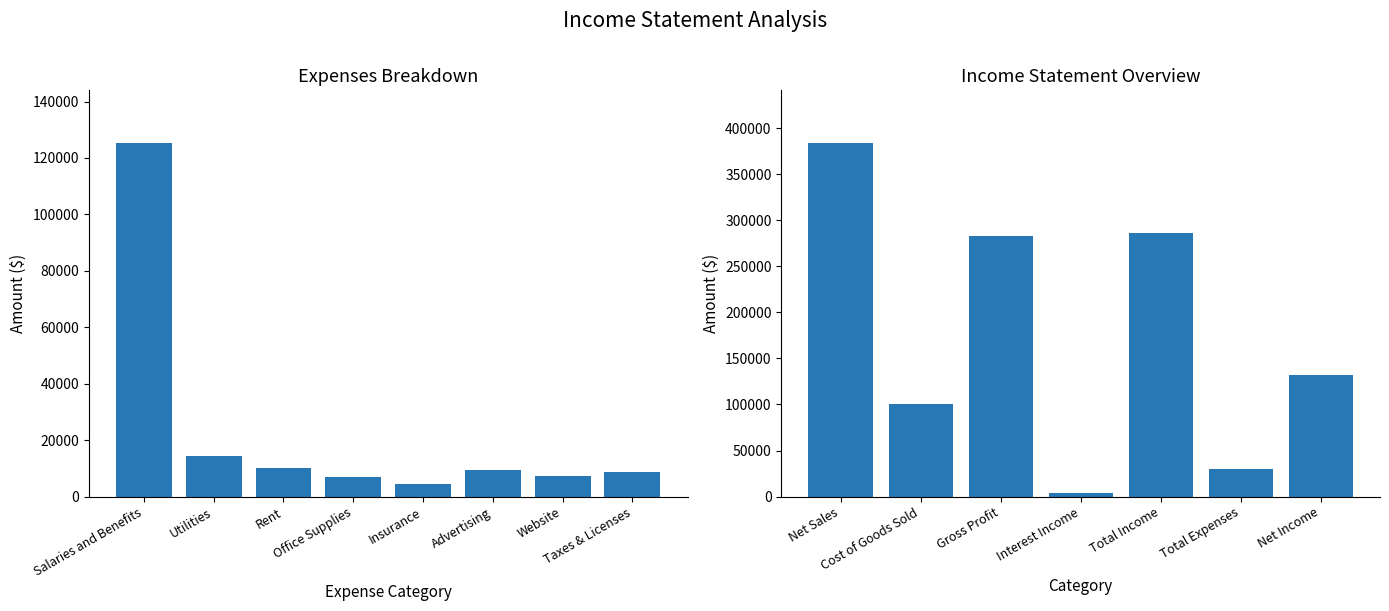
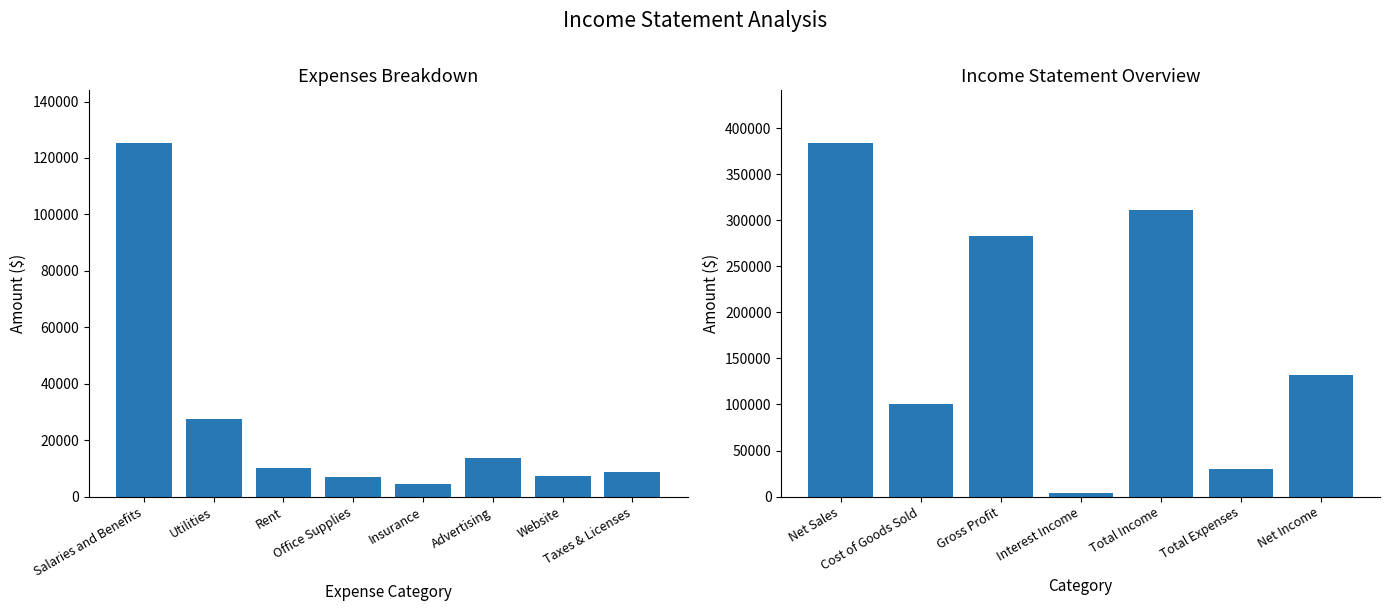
  {
    "Expenses Breakdown": {
      "Salaries and Benefits": 125000,
-     "Utilities": 14000,
+     "Utilities": 27000,
      "Rent": 10000,
      "Office Supplies": 7000,
      "Insurance": 5000,
-     "Advertising": 9000,
+     "Advertising": 14000,
      "Website": 7000,
      "Taxes & Licenses": 9000
    },
    "Income Statement Overview": {
      "Net Sales": 380000,
      "Cost of Goods Sold": 100000,
      "Gross Profit": 280000,
      "Interest Income": 0,
-     "Total Income": 290000,
+     "Total Income": 310000,
      "Total Expenses": 30000,
      "Net Income": 130000
    }
  }
